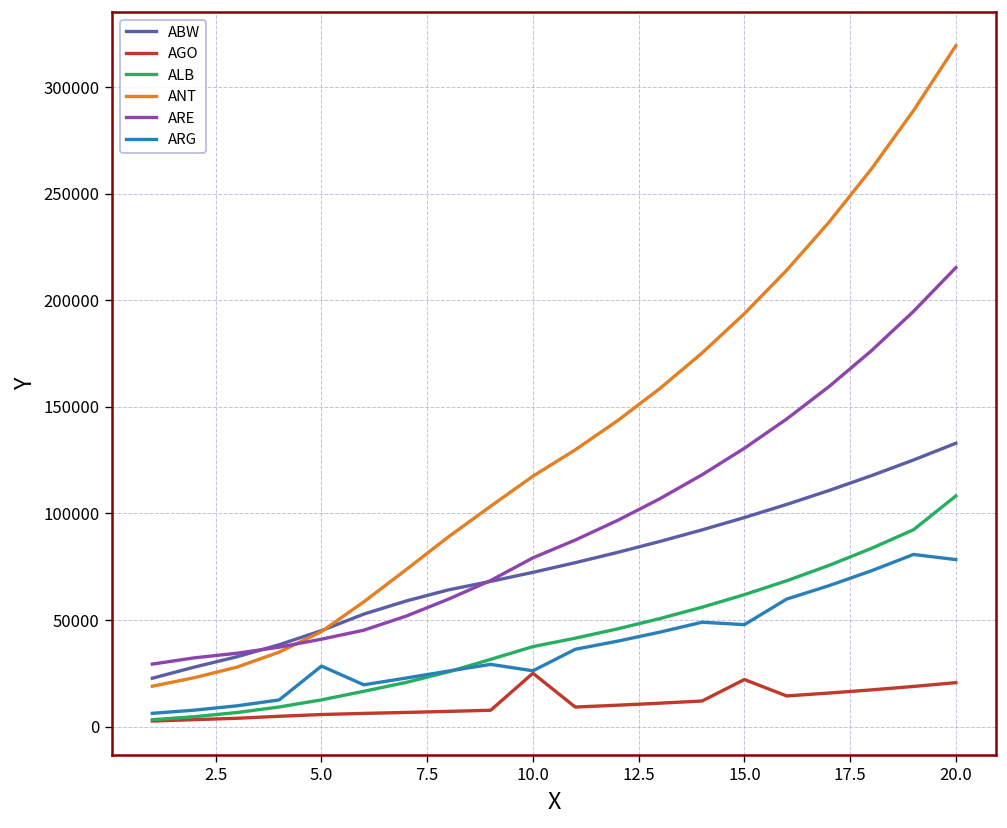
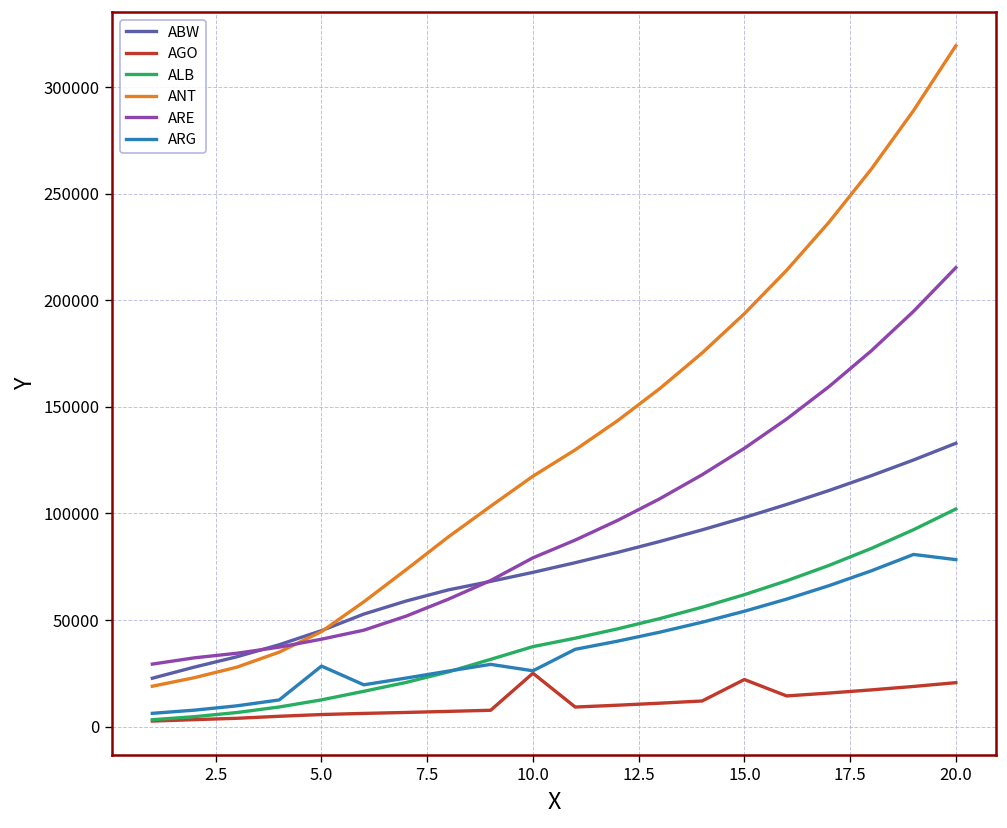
  {
    "AGO": {
      "5.0": 6000,
      "15.0": 22000,
      "20.0": 21000
    },
    "ALB": {
      "5.0": 13000,
      "10.0": 38000,
      "15.0": 62000,
-     "20.0": 108000
+     "20.0": 102000
    },
    "ANT": {
      "10.0": 117000,
      "15.0": 194000,
      "20.0": 319000
    },
    "ARG": {
      "5.0": 28000,
-     "15.0": 48000,
+     "15.0": 54000,
      "20.0": 78000
    }
  }
